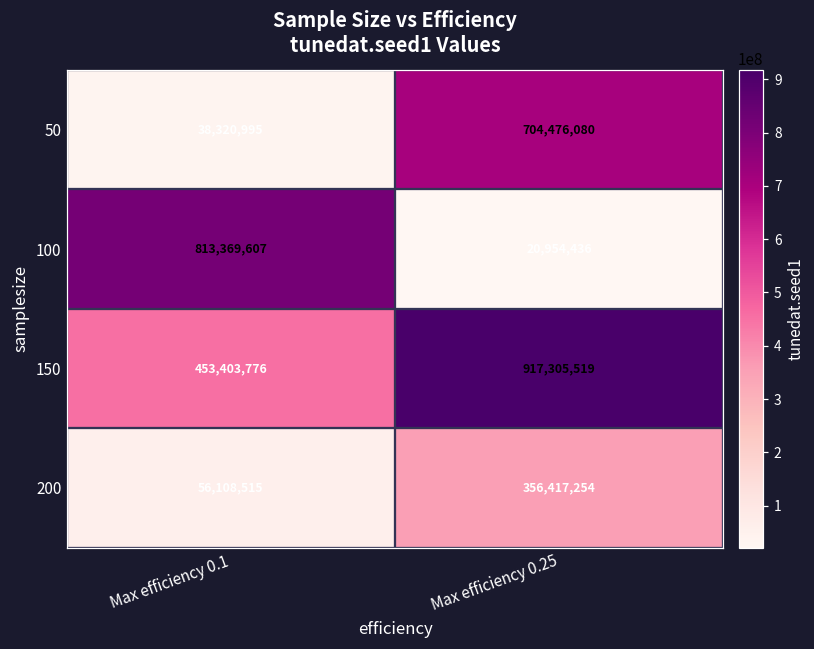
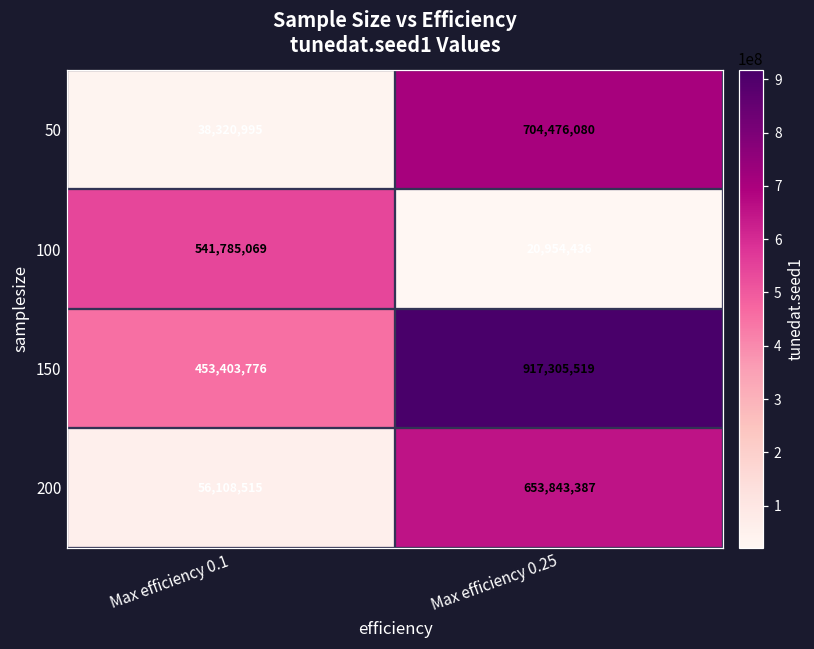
  {
    "50": {
      "Max efficiency 0.25": "704,476,080"
    },
    "100": {
-     "Max efficiency 0.1": "813,369,607"
+     "Max efficiency 0.1": "541,785,069"
    },
    "150": {
      "Max efficiency 0.1": "453,403,776",
      "Max efficiency 0.25": "917,305,519"
    },
    "200": {
-     "Max efficiency 0.25": "356,417,254"
+     "Max efficiency 0.25": "653,843,387"
    }
  }
